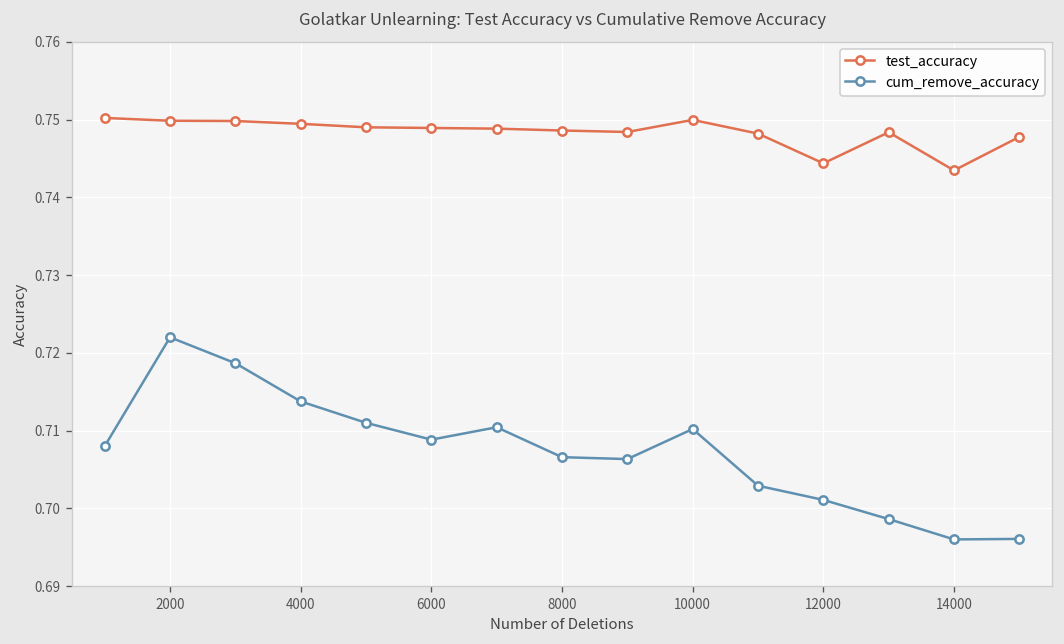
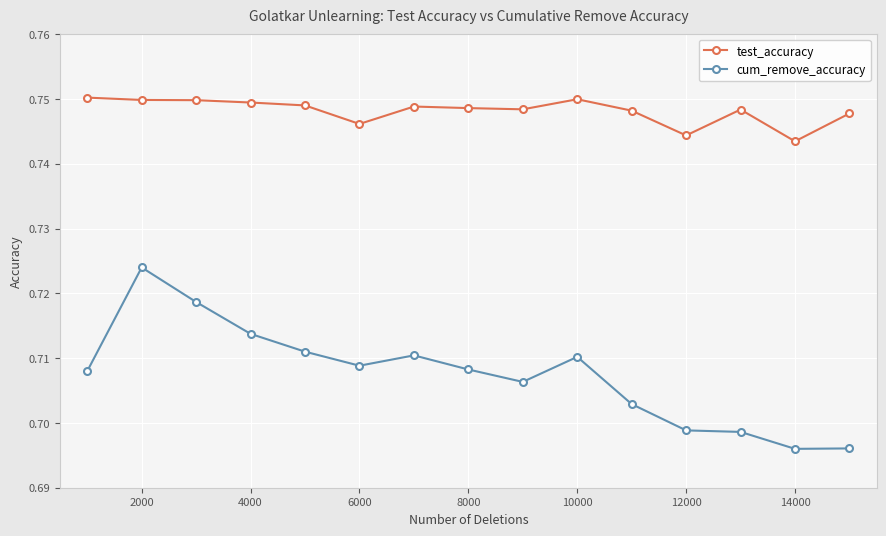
  {
    "test_accuracy": {
      "2000": 0.750,
      "4000": 0.749,
-     "6000": 0.749,
+     "6000": 0.746,
      "8000": 0.749,
      "10000": 0.750,
      "12000": 0.744,
      "14000": 0.743
    },
    "cum_remove_accuracy": {
-     "2000": 0.722,
+     "2000": 0.724,
      "4000": 0.714,
      "6000": 0.709,
-     "8000": 0.707,
+     "8000": 0.708,
      "10000": 0.710,
-     "12000": 0.701,
+     "12000": 0.699,
      "14000": 0.696
    }
  }
